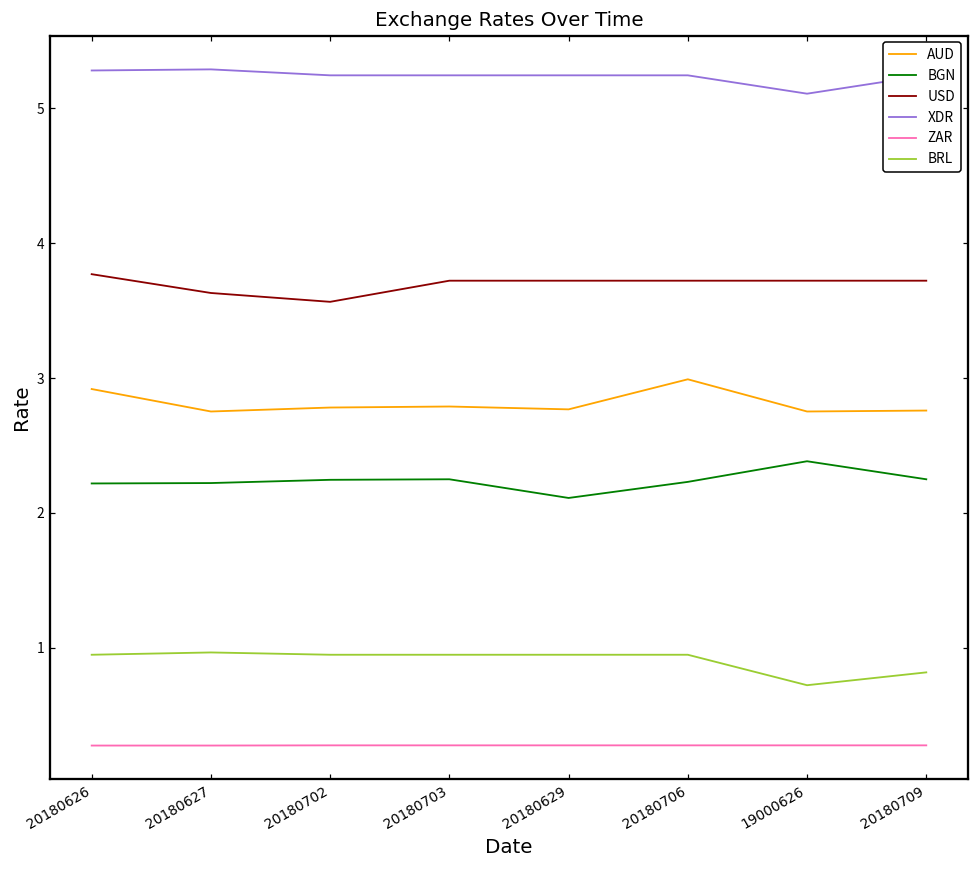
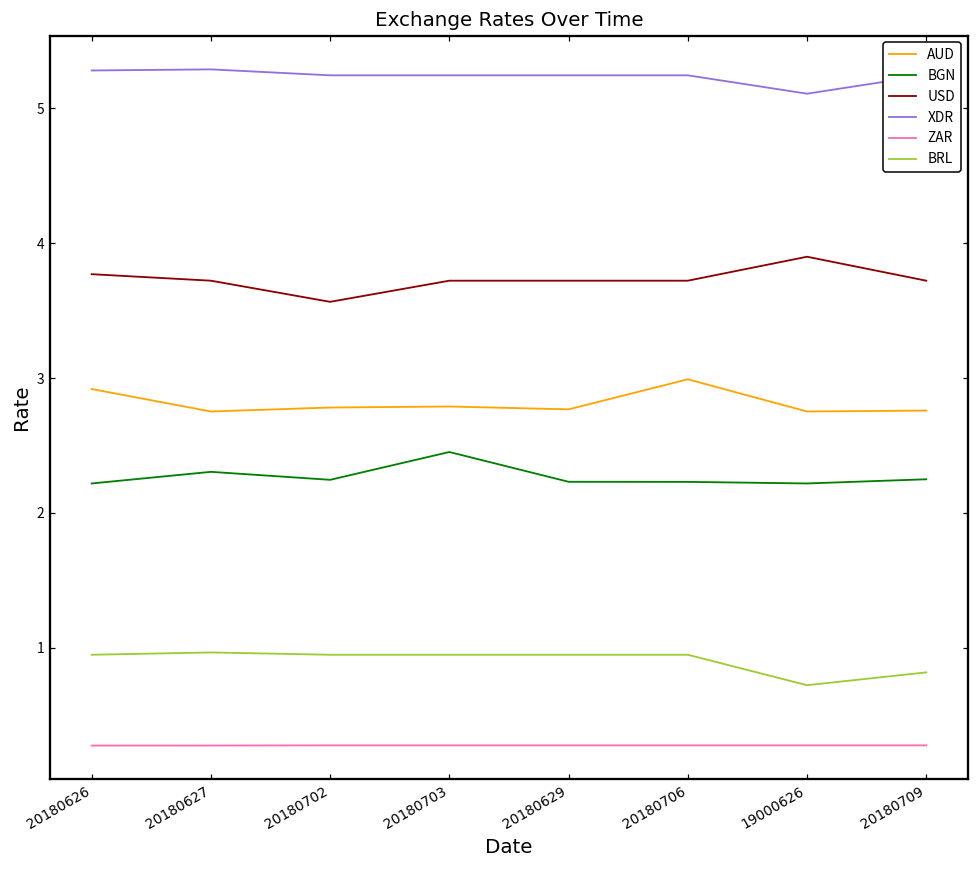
  {
    "AUD": {
      "20180626": 2.92,
      "20180627": 2.75,
      "20180702": 2.78,
      "20180703": 2.79,
      "20180629": 2.77,
      "20180706": 2.99,
      "19000626": 2.75,
      "20180709": 2.76
    },
    "BGN": {
      "20180626": 2.22,
-     "20180627": 2.22,
+     "20180627": 2.30,
      "20180702": 2.24,
-     "20180703": 2.25,
-     "20180629": 2.11,
+     "20180703": 2.45,
+     "20180629": 2.23,
      "20180706": 2.23,
-     "19000626": 2.38,
+     "19000626": 2.22,
      "20180709": 2.25
    },
    "USD": {
      "20180626": 3.77,
-     "20180627": 3.63,
+     "20180627": 3.72,
      "20180702": 3.57,
      "20180703": 3.72,
      "20180629": 3.72,
      "20180706": 3.72,
-     "19000626": 3.72,
+     "19000626": 3.90,
      "20180709": 3.72
    },
    "XDR": {
      "20180626": 5.28,
      "20180627": 5.29,
      "20180702": 5.25,
      "20180703": 5.25,
      "20180629": 5.25,
      "20180706": 5.25,
      "19000626": 5.11
    },
    "ZAR": {
      "20180626": 0.27,
      "20180627": 0.27,
      "20180702": 0.27,
      "20180703": 0.27,
      "20180629": 0.27,
      "20180706": 0.27,
      "19000626": 0.27,
      "20180709": 0.27
    },
    "BRL": {
      "20180626": 0.95,
      "20180627": 0.96,
      "20180702": 0.95,
      "20180703": 0.95,
      "20180629": 0.95,
      "20180706": 0.95,
      "19000626": 0.72,
      "20180709": 0.82
    }
  }
